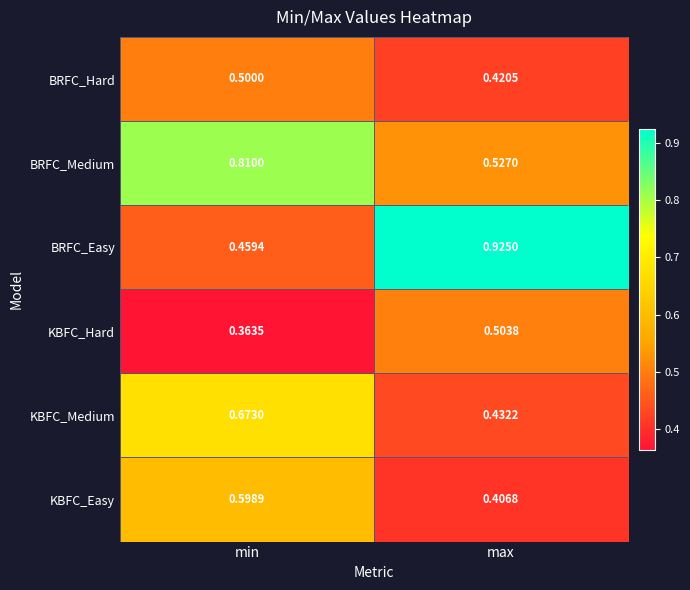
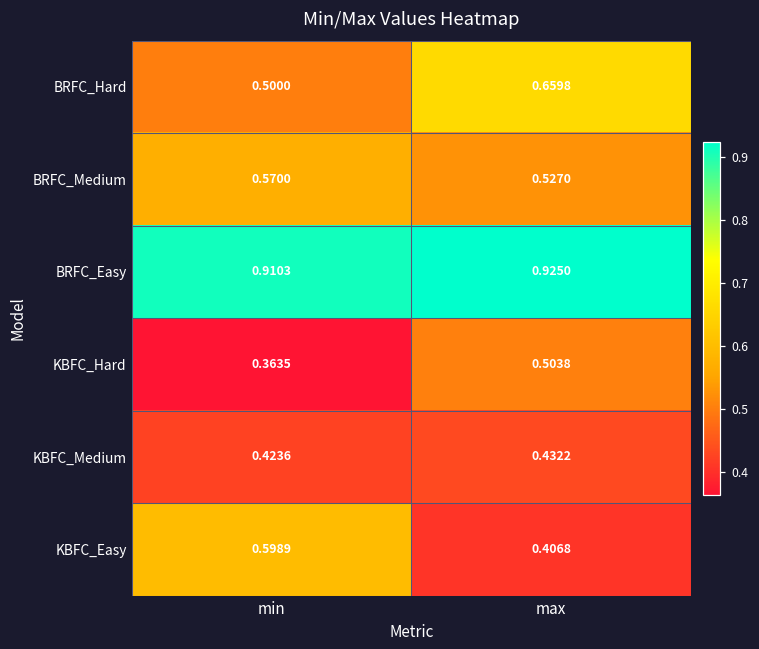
  {
    "BRFC_Hard": {
      "min": 0.5000,
-     "max": 0.4205
+     "max": 0.6598
    },
    "BRFC_Medium": {
-     "min": 0.8100,
+     "min": 0.5700,
      "max": 0.5270
    },
    "BRFC_Easy": {
-     "min": 0.4594,
+     "min": 0.9103,
      "max": 0.9250
    },
    "KBFC_Hard": {
      "min": 0.3635,
      "max": 0.5038
    },
    "KBFC_Medium": {
-     "min": 0.6730,
+     "min": 0.4236,
      "max": 0.4322
    },
    "KBFC_Easy": {
      "min": 0.5989,
      "max": 0.4068
    }
  }
